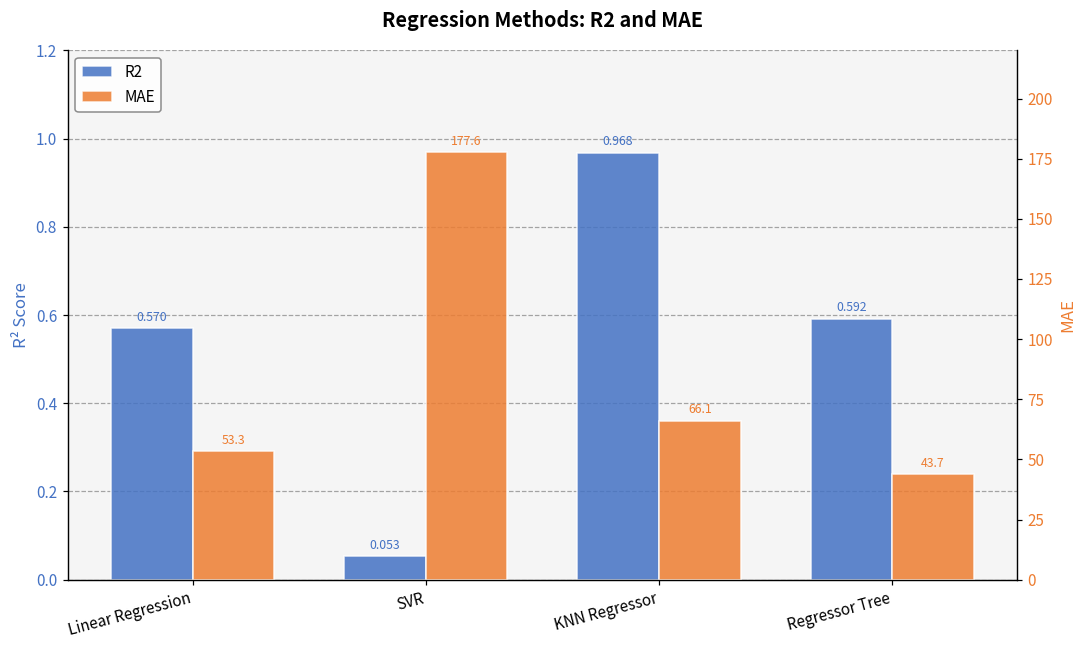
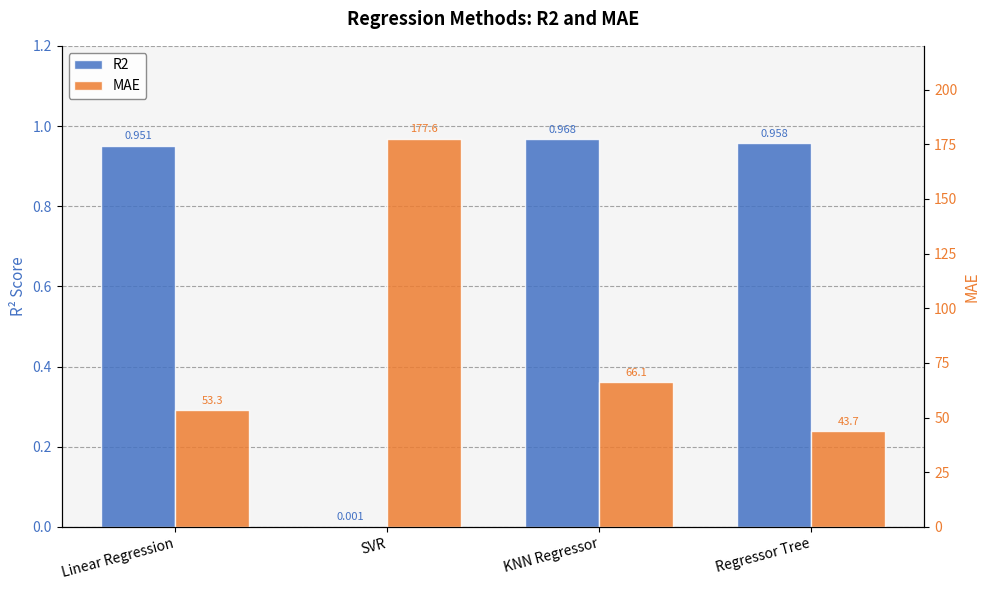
  {
    "R2": {
-     "Linear Regression": 0.570,
-     "SVR": 0.053,
+     "Linear Regression": 0.951,
+     "SVR": 0.001,
      "KNN Regressor": 0.968,
-     "Regressor Tree": 0.592
+     "Regressor Tree": 0.958
    },
    "MAE": {
      "Linear Regression": 53.3,
      "SVR": 177.6,
      "KNN Regressor": 66.1,
      "Regressor Tree": 43.7
    }
  }
